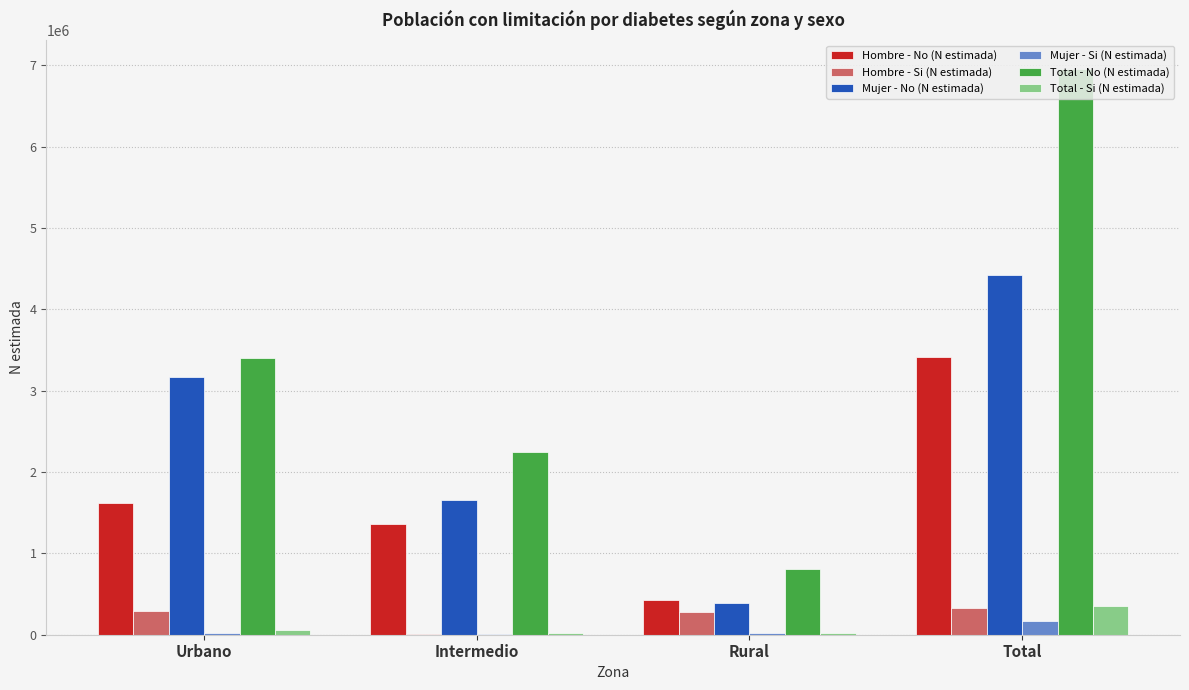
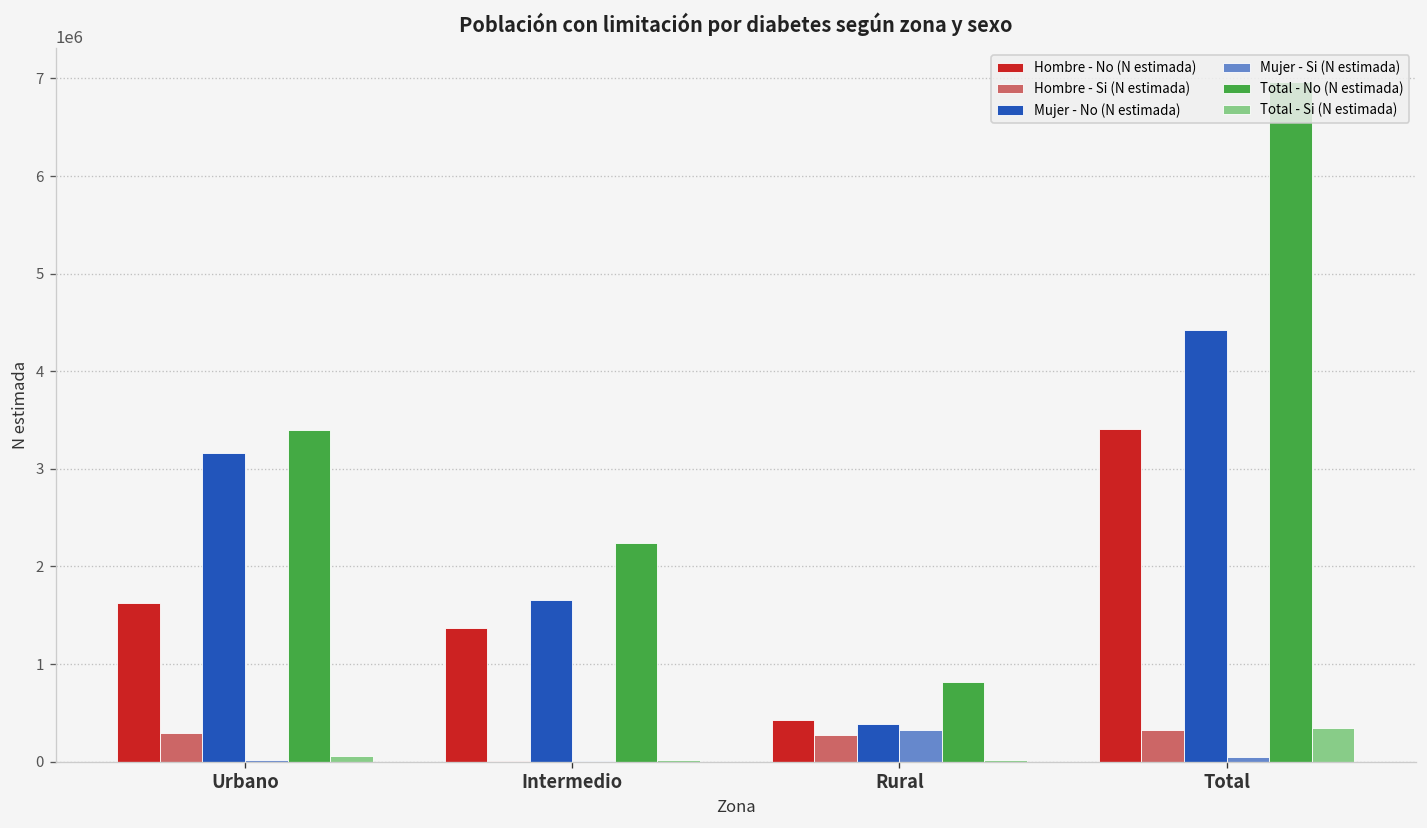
  {
    "Hombre - No (N estimada)": {
      "Urbano": 1600000,
      "Intermedio": 1400000,
      "Rural": 400000,
      "Total": 3400000
    },
    "Hombre - Si (N estimada)": {
      "Urbano": 300000,
      "Rural": 300000,
      "Total": 300000
    },
    "Mujer - No (N estimada)": {
      "Urbano": 3200000,
      "Intermedio": 1700000,
      "Rural": 400000,
      "Total": 4400000
    },
    "Mujer - Si (N estimada)": {
-     "Rural": 0,
-     "Total": 200000
+     "Rural": 300000,
+     "Total": 0
    },
    "Total - No (N estimada)": {
      "Urbano": 3400000,
      "Intermedio": 2200000,
      "Rural": 800000
    },
    "Total - Si (N estimada)": {
      "Urbano": 100000,
      "Total": 300000
    }
  }
